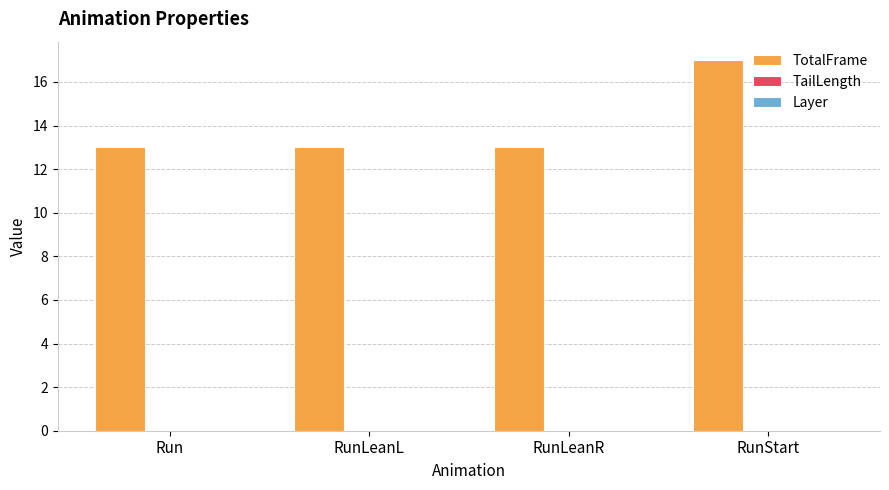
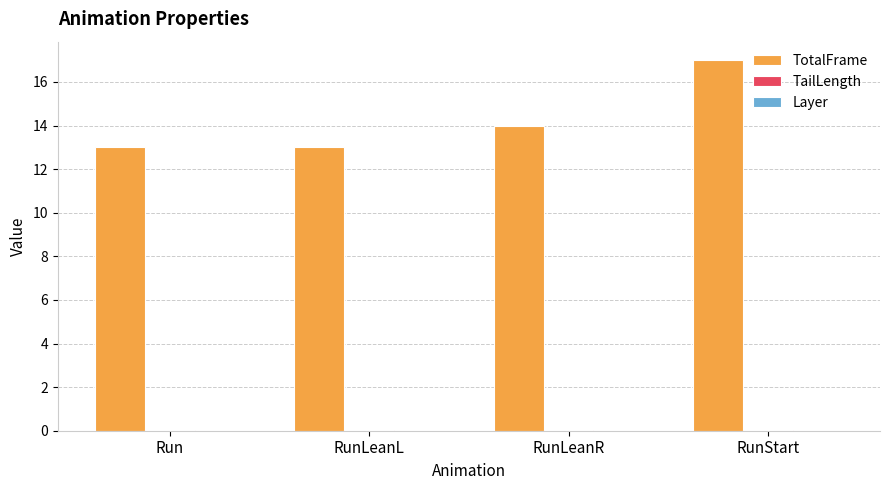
  {
    "TotalFrame": {
      "Run": 13,
      "RunLeanL": 13,
-     "RunLeanR": 13,
+     "RunLeanR": 14,
      "RunStart": 17
    },
    "Layer": {
      "Run": 0,
      "RunLeanL": 0,
      "RunLeanR": 0,
      "RunStart": 0
    }
  }
